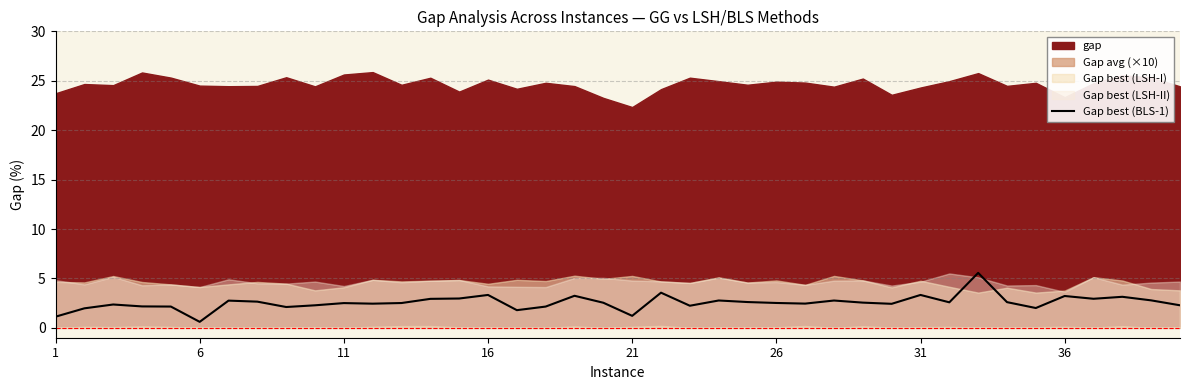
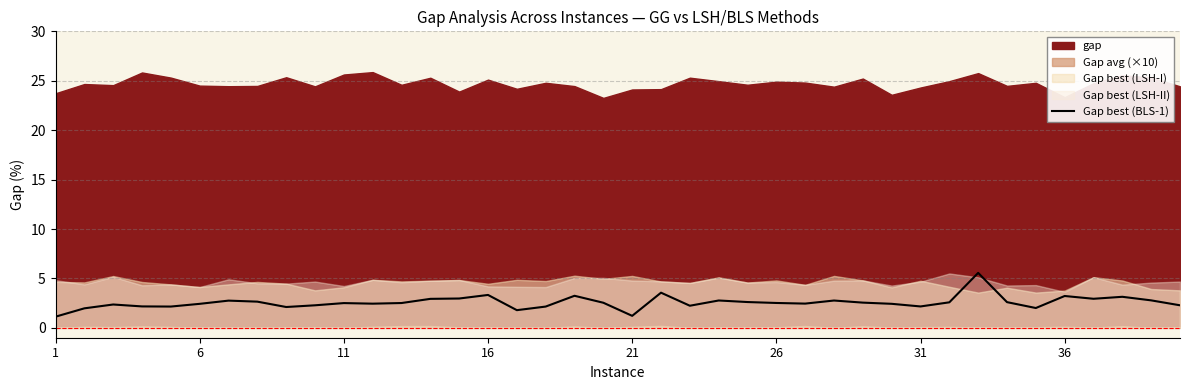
  {
    "Gap best (BLS-1)": {
      "1": 1,
-     "6": 1,
+     "6": 2,
      "11": 3,
      "16": 3,
      "21": 1,
      "26": 3,
-     "31": 3,
+     "31": 2,
      "36": 3
    },
    "gap": {
      "1": 24,
      "6": 25,
      "11": 26,
      "16": 25,
-     "21": 22,
+     "21": 24,
      "26": 25,
      "31": 24
    },
    "Gap avg (×10)": {
      "1": 0,
      "11": 0
    }
  }
